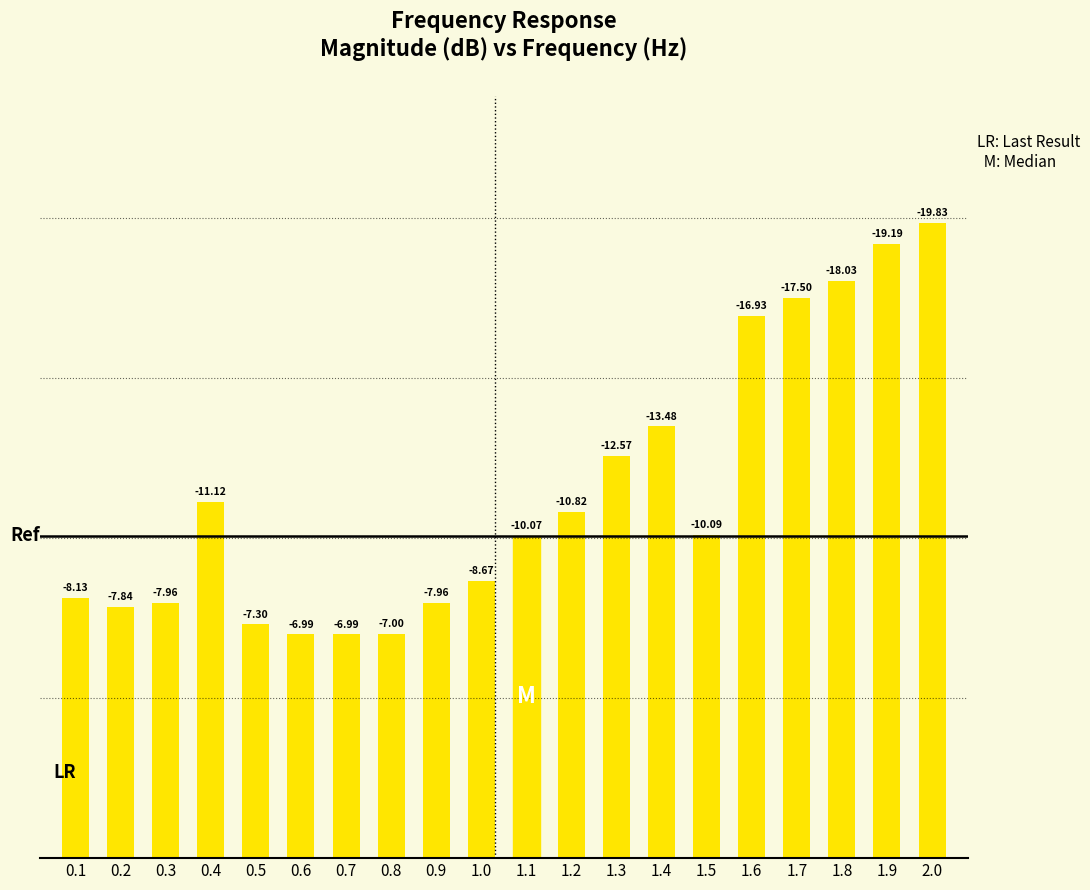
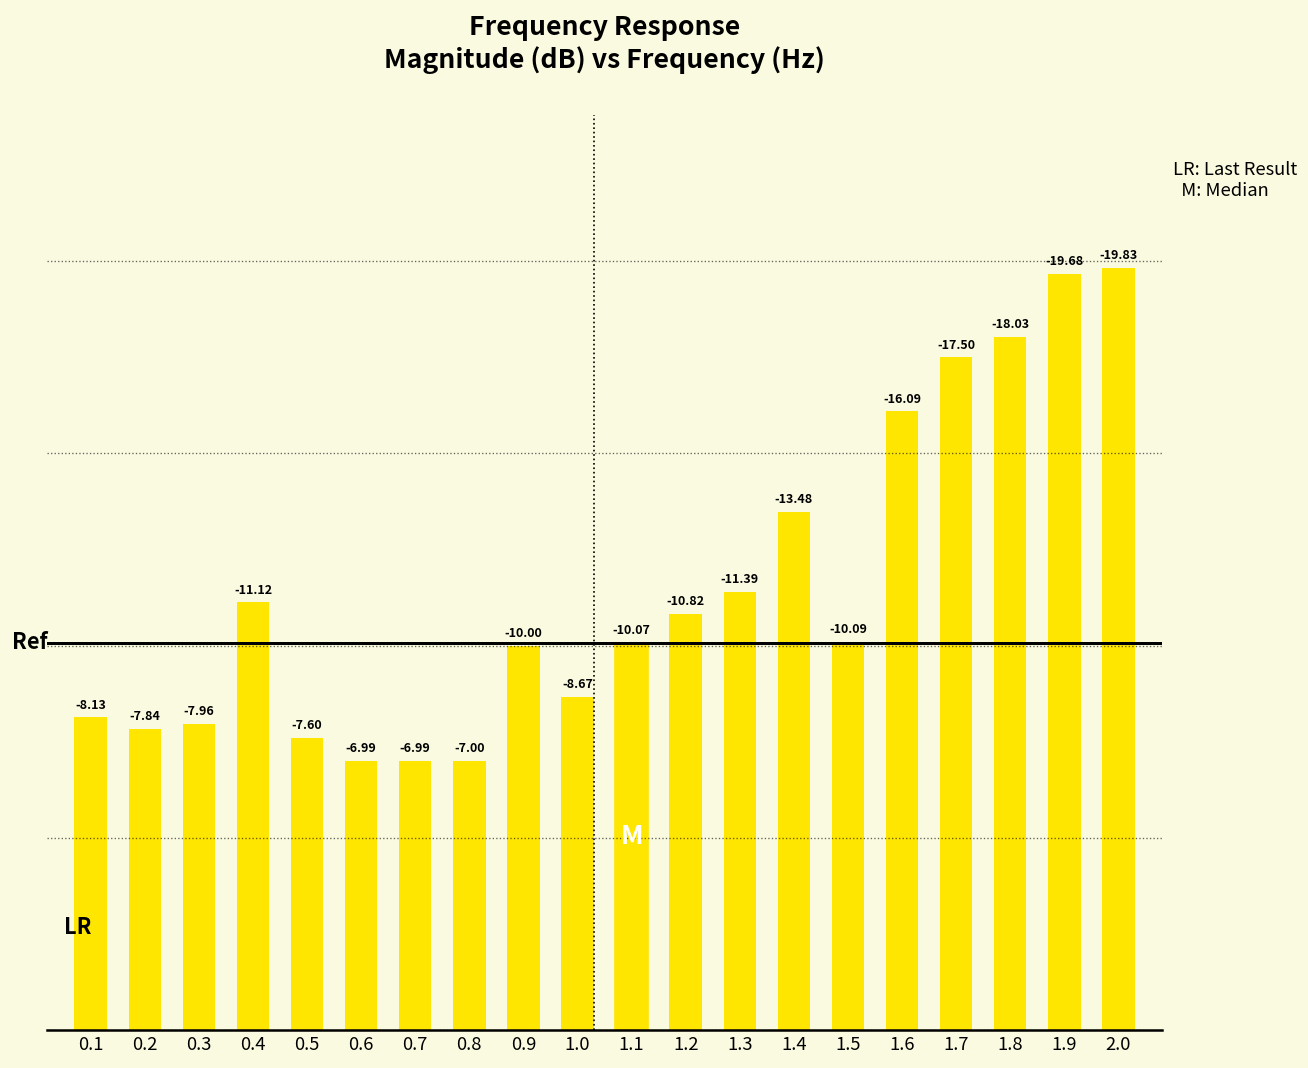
  {
-   "0.5": -7.30,
-   "0.9": -7.96,
-   "1.3": -12.57,
-   "1.6": -16.93,
-   "1.9": -19.19
+   "0.5": -7.60,
+   "0.9": -10.00,
+   "1.3": -11.39,
+   "1.6": -16.09,
+   "1.9": -19.68
  }
